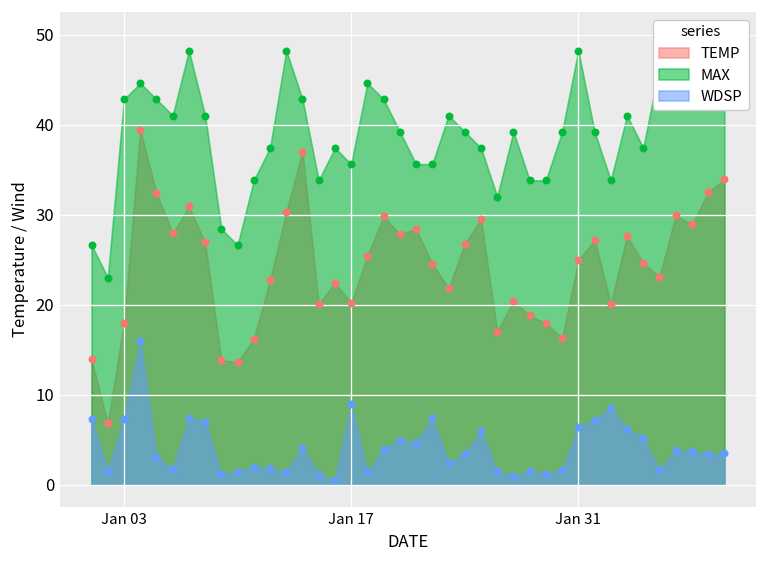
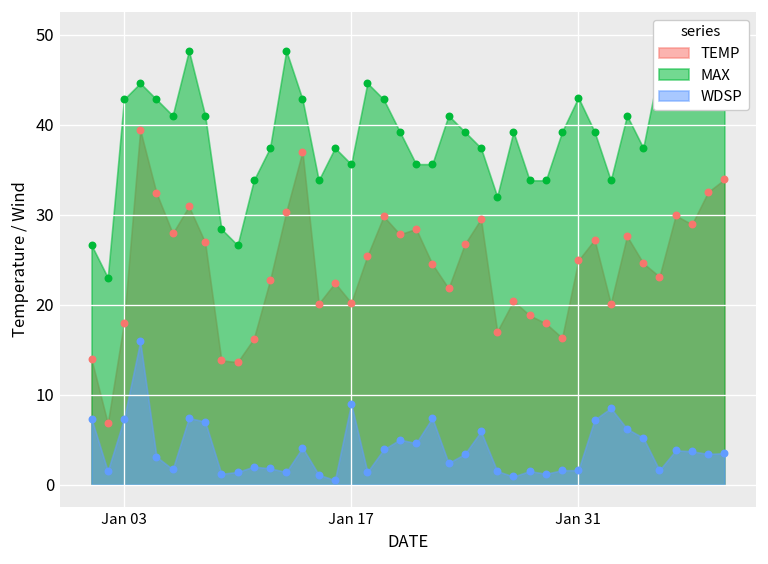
  {
    "TEMP": {
      "Jan 03": 18,
      "Jan 17": 20,
      "Jan 31": 25
    },
    "MAX": {
      "Jan 03": 43,
      "Jan 17": 36,
-     "Jan 31": 48
+     "Jan 31": 43
    },
    "WDSP": {
      "Jan 03": 7,
      "Jan 17": 9,
-     "Jan 31": 6
+     "Jan 31": 2
    }
  }
